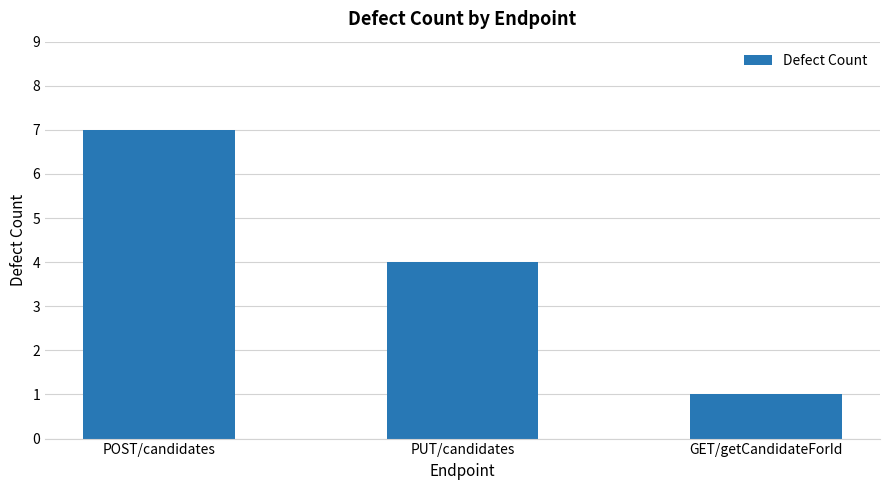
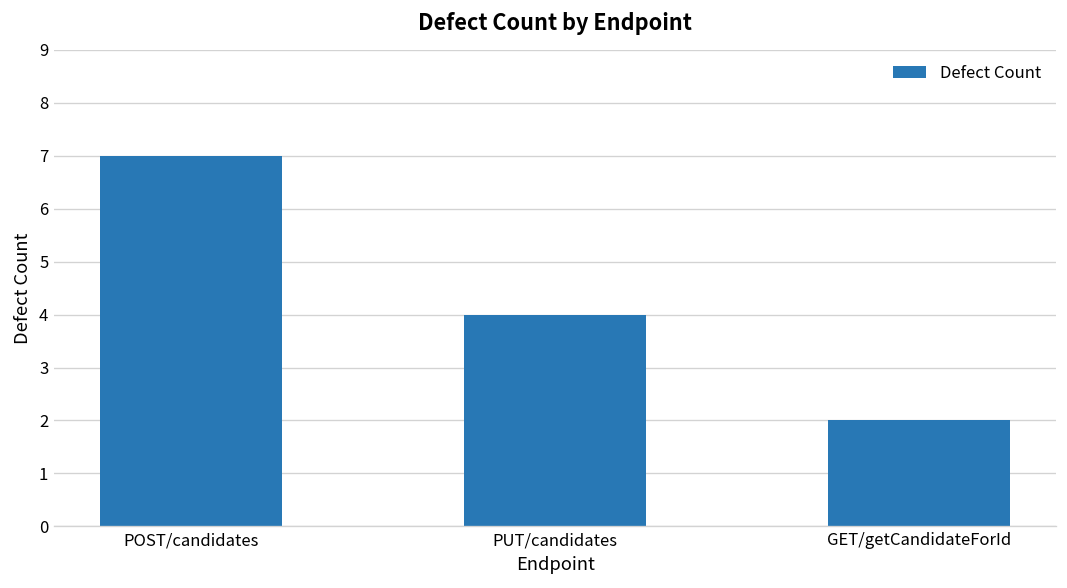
  {
    "POST/candidates": 7,
    "PUT/candidates": 4,
-   "GET/getCandidateForId": 1
+   "GET/getCandidateForId": 2
  }
